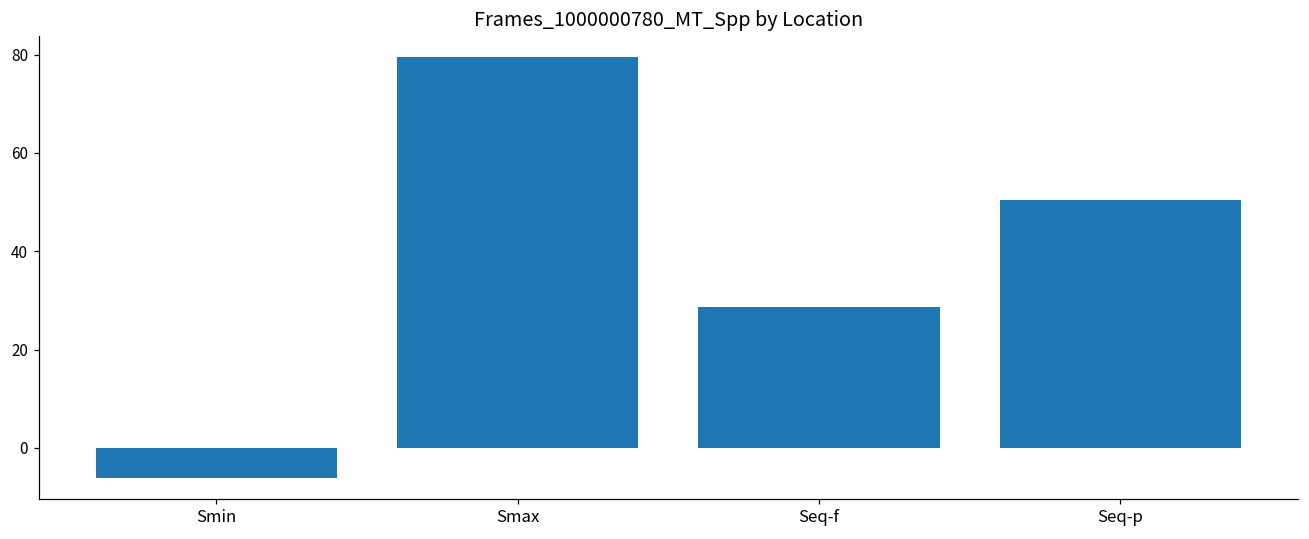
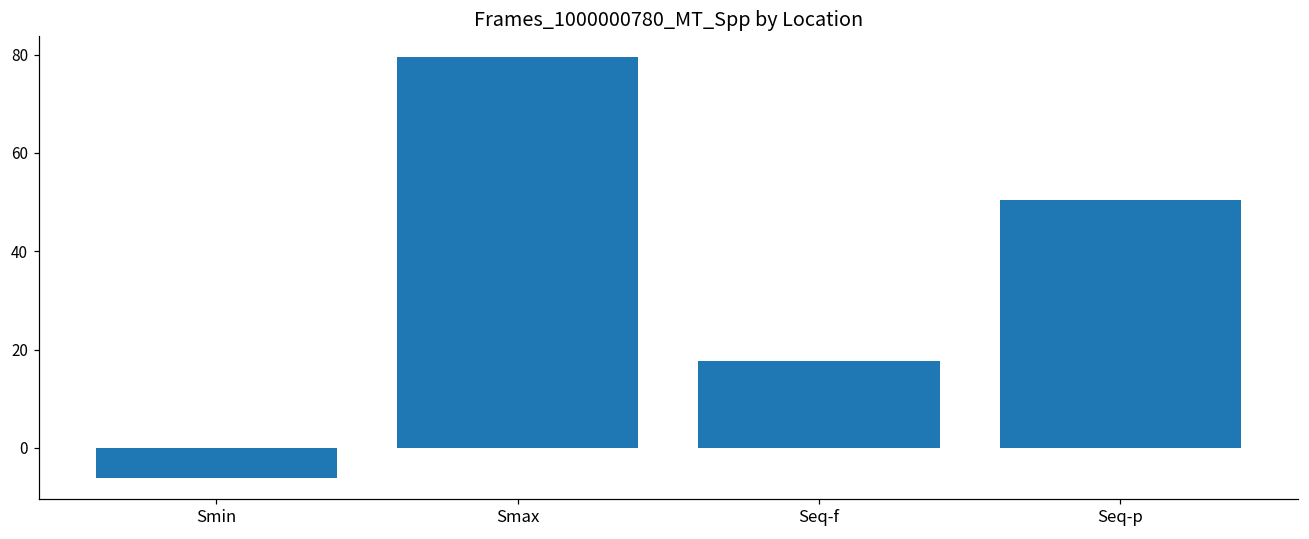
  {
    "Smin": -6,
    "Smax": 80,
-   "Seq-f": 29,
+   "Seq-f": 18,
    "Seq-p": 50
  }
